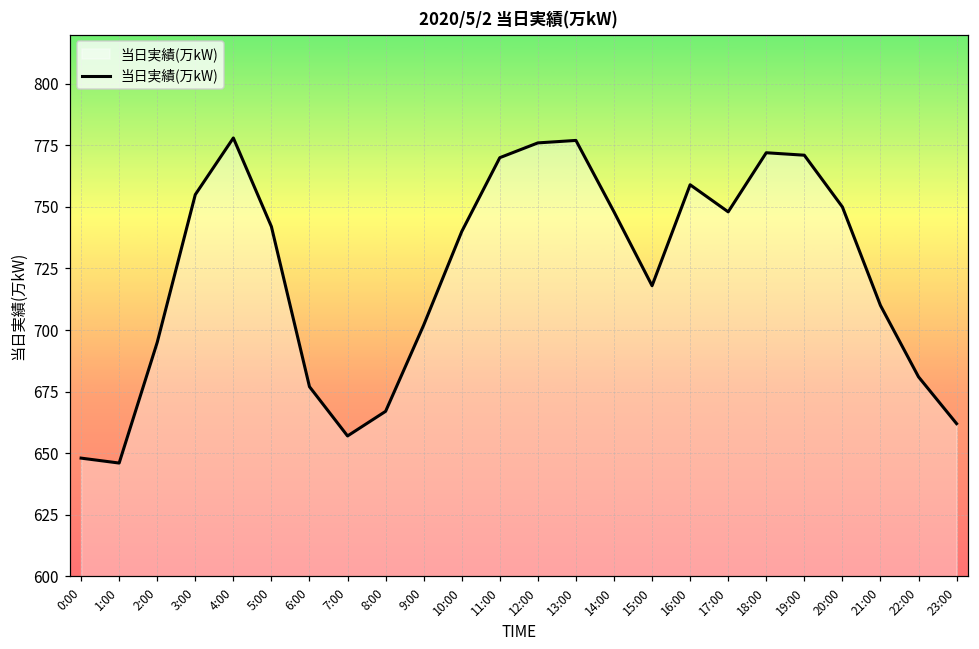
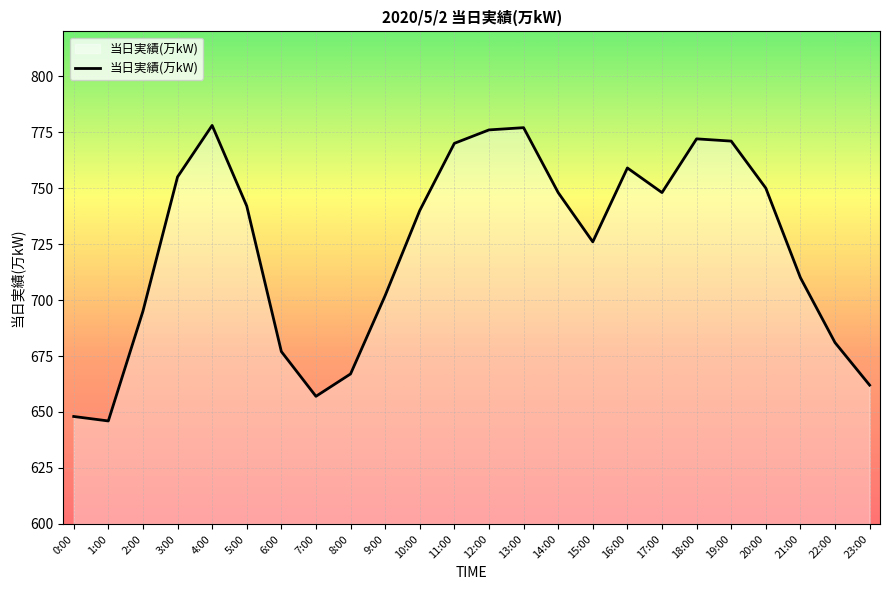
  {
    "0:00": 648,
    "1:00": 646,
    "2:00": 695,
    "3:00": 755,
    "4:00": 778,
    "5:00": 742,
    "6:00": 677,
    "7:00": 657,
    "8:00": 667,
    "9:00": 702,
    "10:00": 740,
    "11:00": 770,
    "12:00": 776,
    "13:00": 777,
    "14:00": 748,
-   "15:00": 718,
+   "15:00": 726,
    "16:00": 759,
    "17:00": 748,
    "18:00": 772,
    "19:00": 771,
    "20:00": 750,
    "21:00": 710,
    "22:00": 681,
    "23:00": 662
  }
